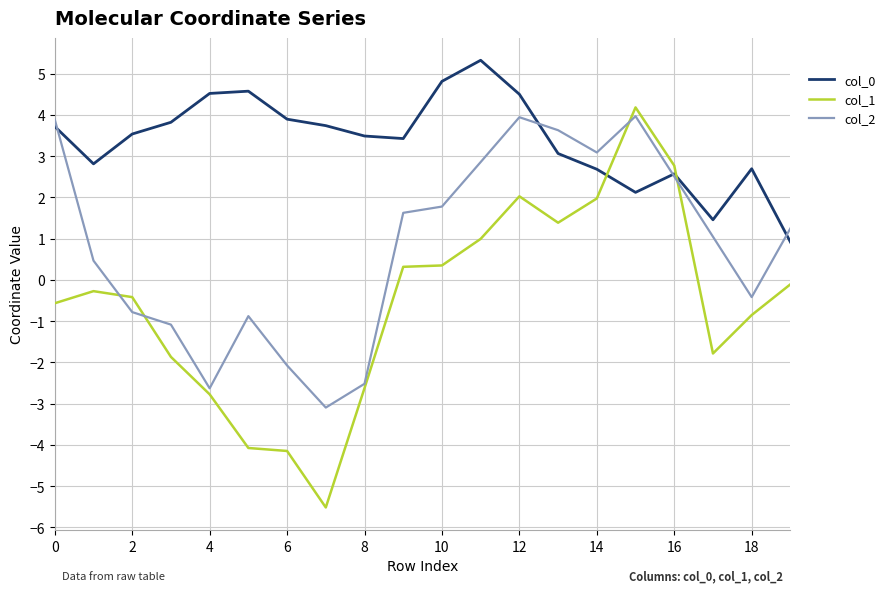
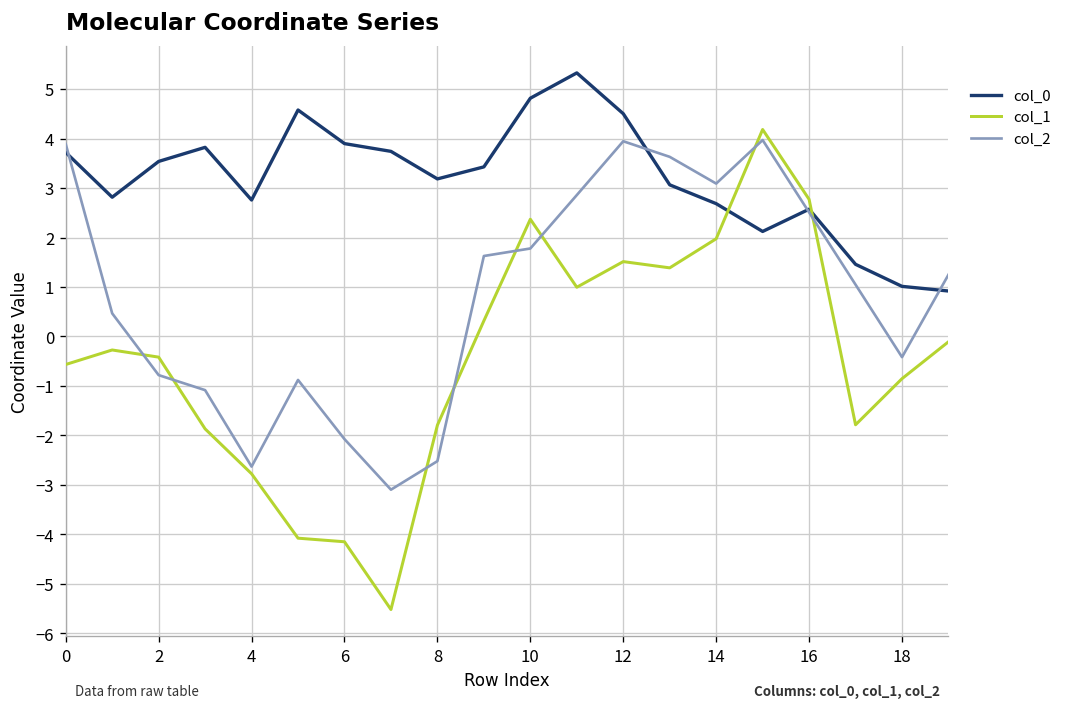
  {
    "col_0": {
      "0": 3.7,
      "2": 3.5,
-     "4": 4.5,
+     "4": 2.8,
      "6": 3.9,
-     "8": 3.5,
+     "8": 3.2,
      "10": 4.8,
      "12": 4.5,
      "14": 2.7,
      "16": 2.6,
-     "18": 2.7
+     "18": 1.0
    },
    "col_1": {
      "0": -0.6,
      "2": -0.4,
      "4": -2.8,
      "6": -4.1,
-     "8": -2.6,
-     "10": 0.4,
-     "12": 2.0,
+     "8": -1.8,
+     "10": 2.4,
+     "12": 1.5,
      "14": 2.0,
      "16": 2.8,
      "18": -0.9
    },
    "col_2": {
      "0": 3.9,
      "2": -0.8,
      "4": -2.6,
      "6": -2.1,
      "8": -2.5,
      "10": 1.8,
      "12": 3.9,
      "14": 3.1,
      "16": 2.5,
      "18": -0.4
    }
  }
